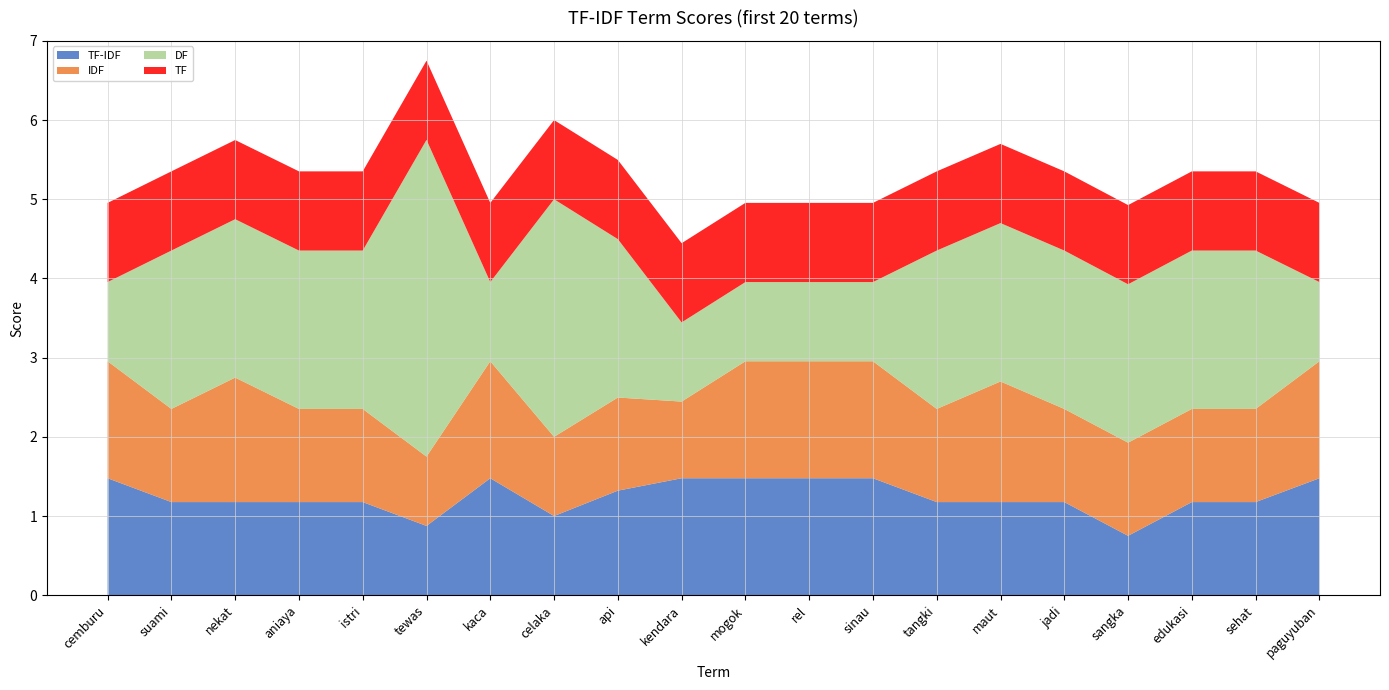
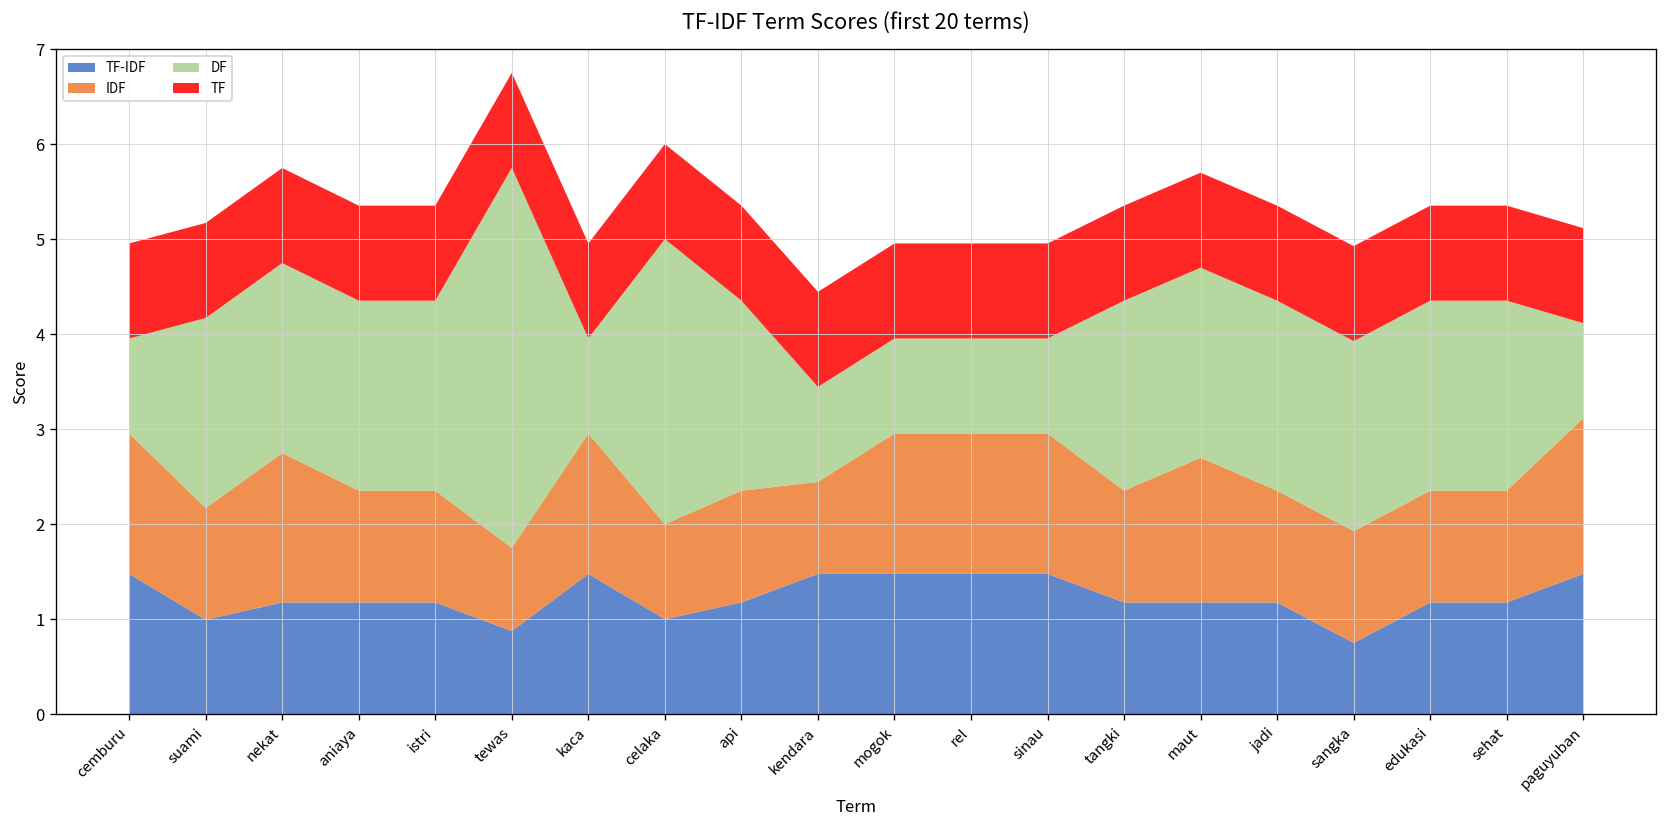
  {
    "TF-IDF": {
      "cemburu": 1.5,
-     "suami": 1.2,
+     "suami": 1.0,
      "nekat": 1.2,
      "aniaya": 1.2,
      "istri": 1.2,
      "tewas": 0.9,
      "kaca": 1.5,
      "celaka": 1.0,
-     "api": 1.3,
+     "api": 1.2,
      "kendara": 1.5,
      "mogok": 1.5,
      "rel": 1.5,
      "sinau": 1.5,
      "tangki": 1.2,
      "maut": 1.2,
      "jadi": 1.2,
      "sangka": 0.8,
      "edukasi": 1.2,
      "sehat": 1.2,
      "paguyuban": 1.5
    },
    "IDF": {
      "cemburu": 1.5,
      "suami": 1.2,
      "nekat": 1.6,
      "aniaya": 1.2,
      "istri": 1.2,
      "tewas": 0.9,
      "kaca": 1.5,
      "celaka": 1.0,
      "api": 1.2,
      "kendara": 1.0,
      "mogok": 1.5,
      "rel": 1.5,
      "sinau": 1.5,
      "tangki": 1.2,
      "maut": 1.5,
      "jadi": 1.2,
      "sangka": 1.2,
      "edukasi": 1.2,
      "sehat": 1.2,
-     "paguyuban": 1.5
+     "paguyuban": 1.6
    },
    "DF": {
      "cemburu": 1.0,
      "suami": 2.0,
      "nekat": 2.0,
      "aniaya": 2.0,
      "istri": 2.0,
      "tewas": 4.0,
      "kaca": 1.0,
      "celaka": 3.0,
      "api": 2.0,
      "kendara": 1.0,
      "mogok": 1.0,
      "rel": 1.0,
      "sinau": 1.0,
      "tangki": 2.0,
      "maut": 2.0,
      "jadi": 2.0,
      "sangka": 2.0,
      "edukasi": 2.0,
      "sehat": 2.0,
      "paguyuban": 1.0
    },
    "TF": {
      "cemburu": 1.0,
      "suami": 1.0,
      "nekat": 1.0,
      "aniaya": 1.0,
      "istri": 1.0,
      "tewas": 1.0,
      "kaca": 1.0,
      "celaka": 1.0,
      "api": 1.0,
      "kendara": 1.0,
      "mogok": 1.0,
      "rel": 1.0,
      "sinau": 1.0,
      "tangki": 1.0,
      "maut": 1.0,
      "jadi": 1.0,
      "sangka": 1.0,
      "edukasi": 1.0,
      "sehat": 1.0,
      "paguyuban": 1.0
    }
  }
